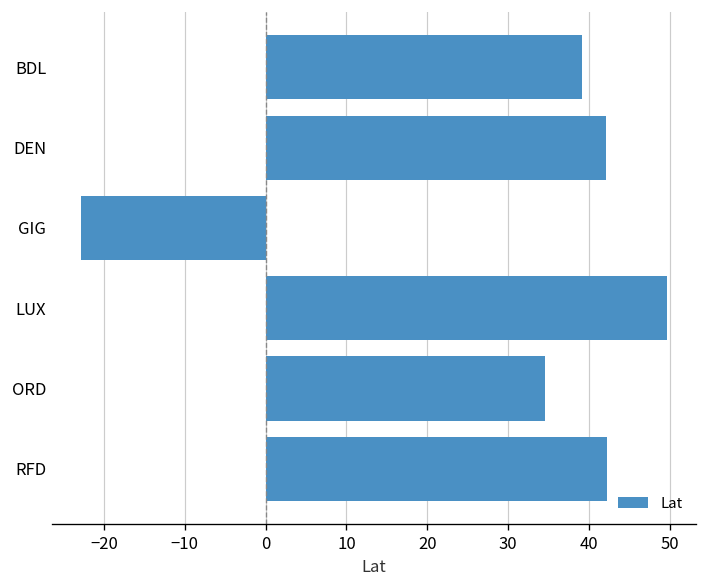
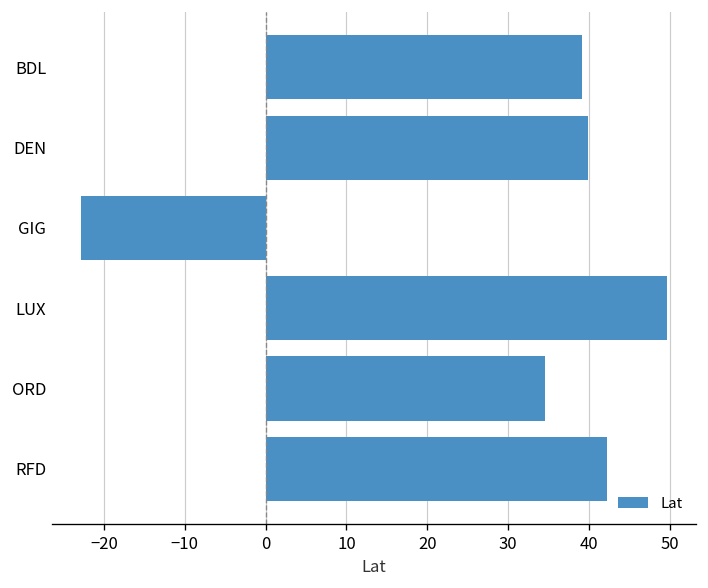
  {
    "BDL": 39,
-   "DEN": 42,
+   "DEN": 40,
    "GIG": -23,
    "LUX": 50,
    "ORD": 35,
    "RFD": 42
  }
